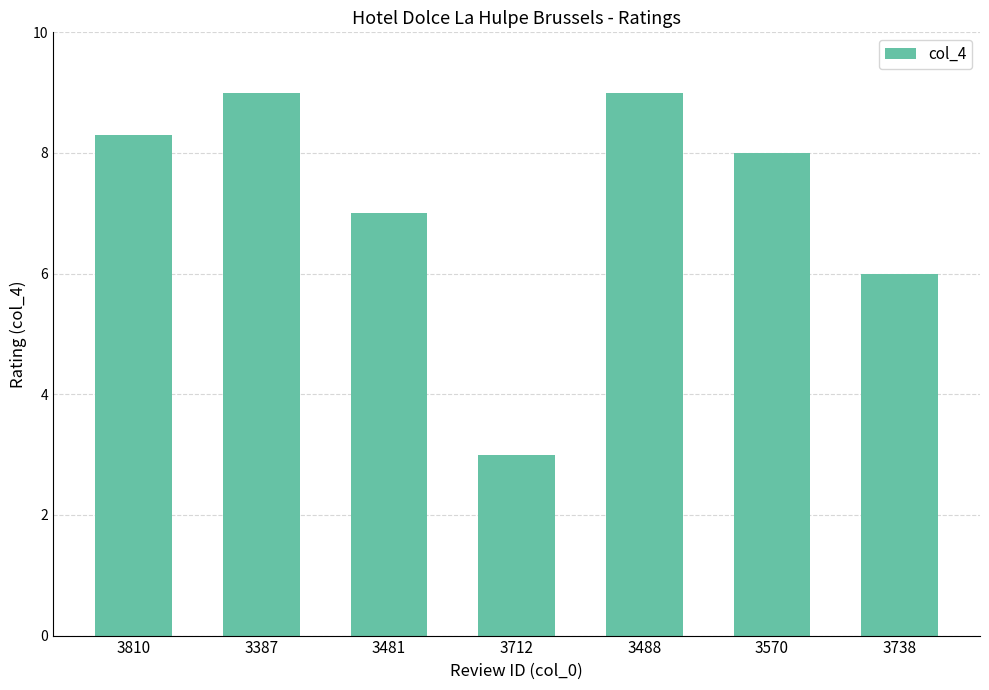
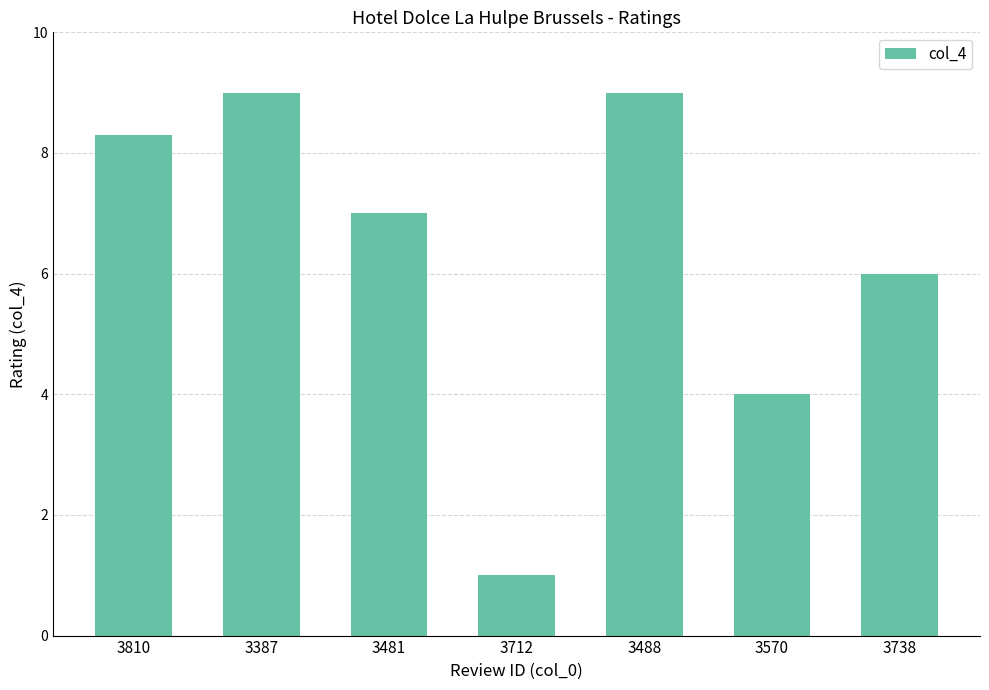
  {
    "3810": 8.3,
    "3387": 9,
    "3481": 7,
-   "3712": 3,
+   "3712": 1,
    "3488": 9,
-   "3570": 8,
+   "3570": 4,
    "3738": 6
  }
